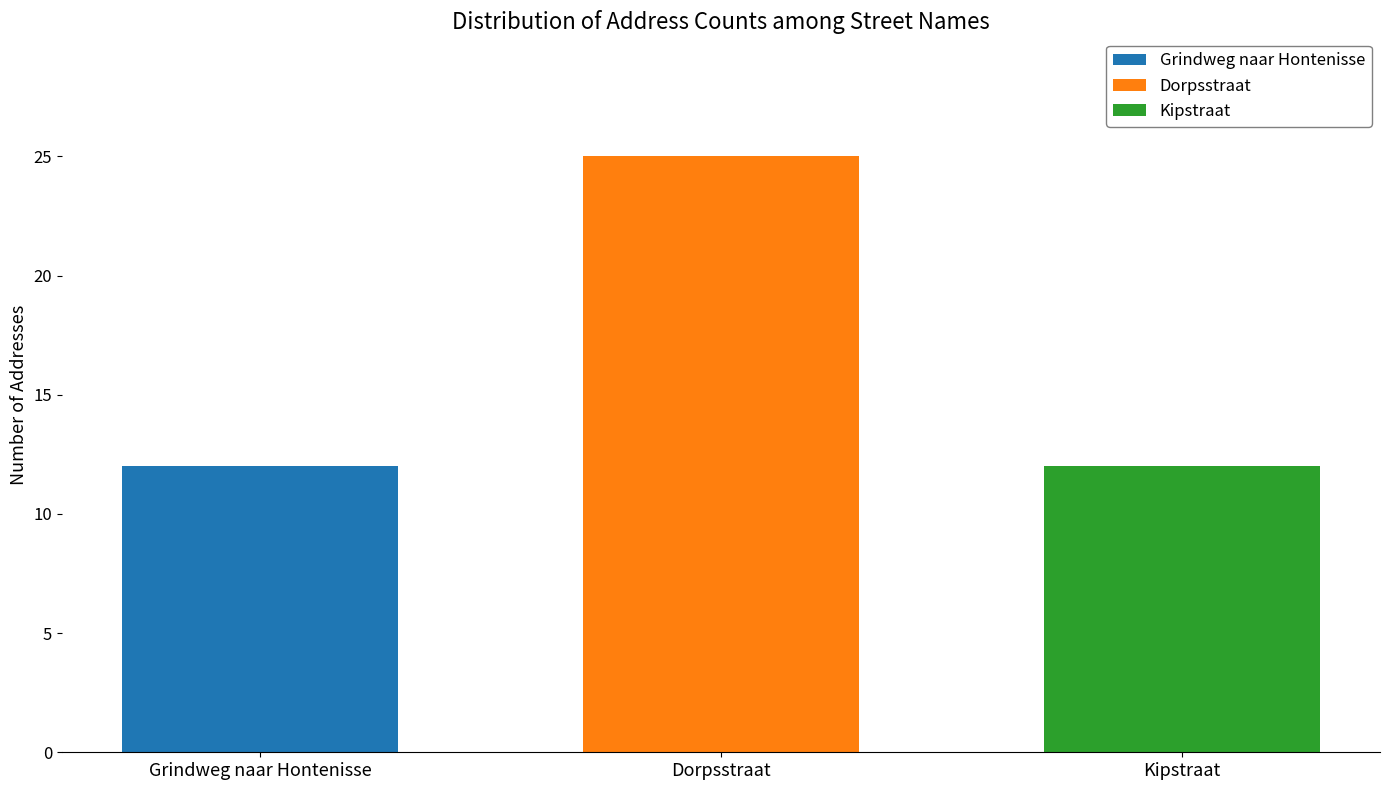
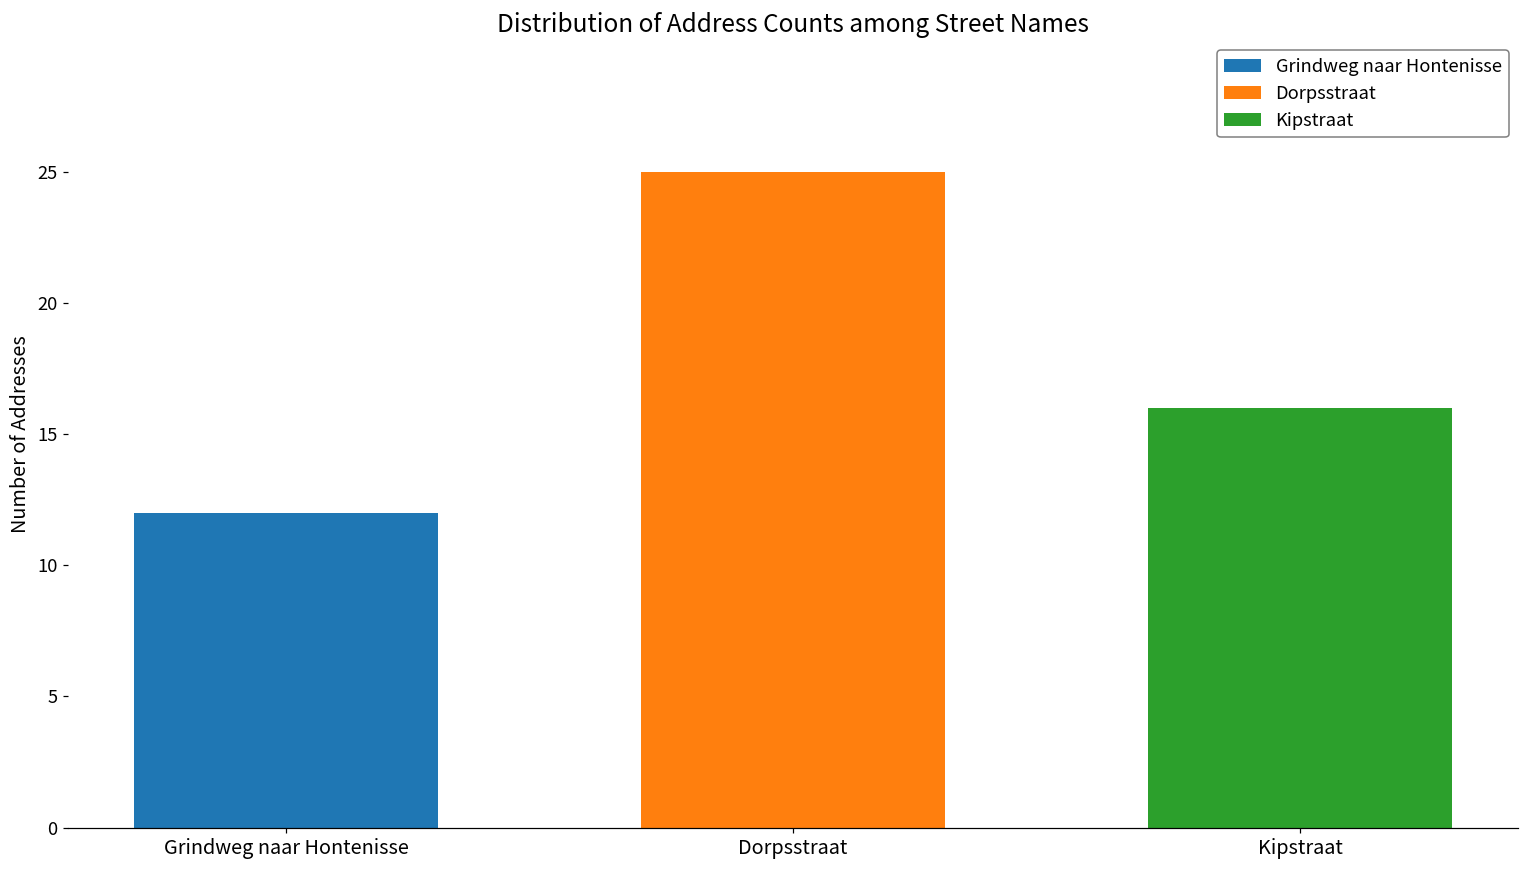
  {
    "Grindweg naar Hontenisse": 12,
    "Dorpsstraat": 25,
-   "Kipstraat": 12
+   "Kipstraat": 16
  }
